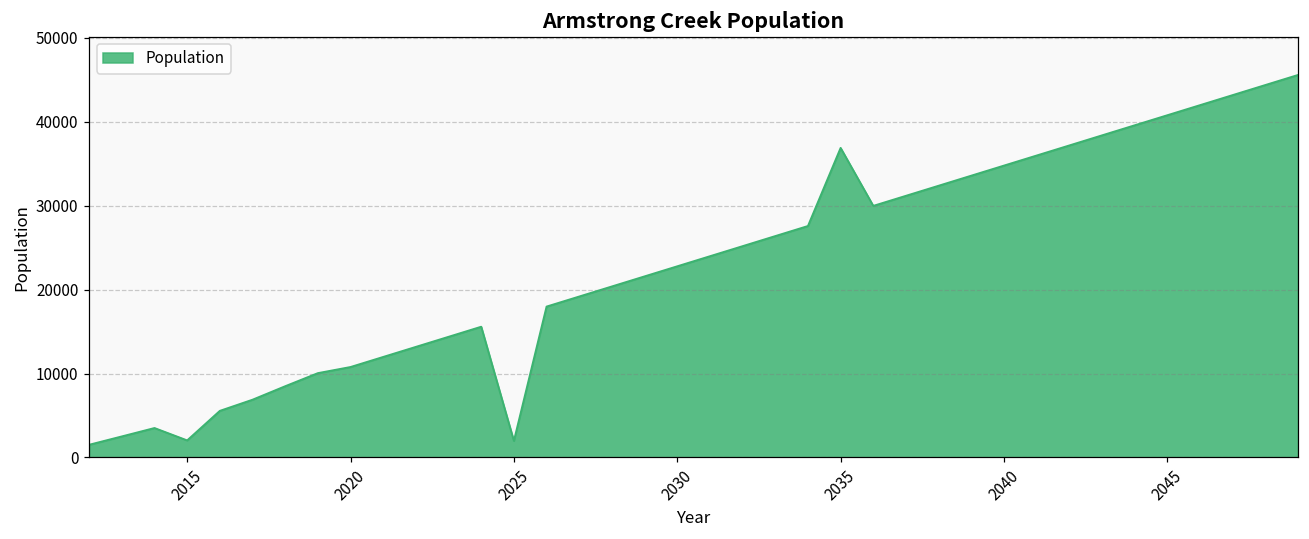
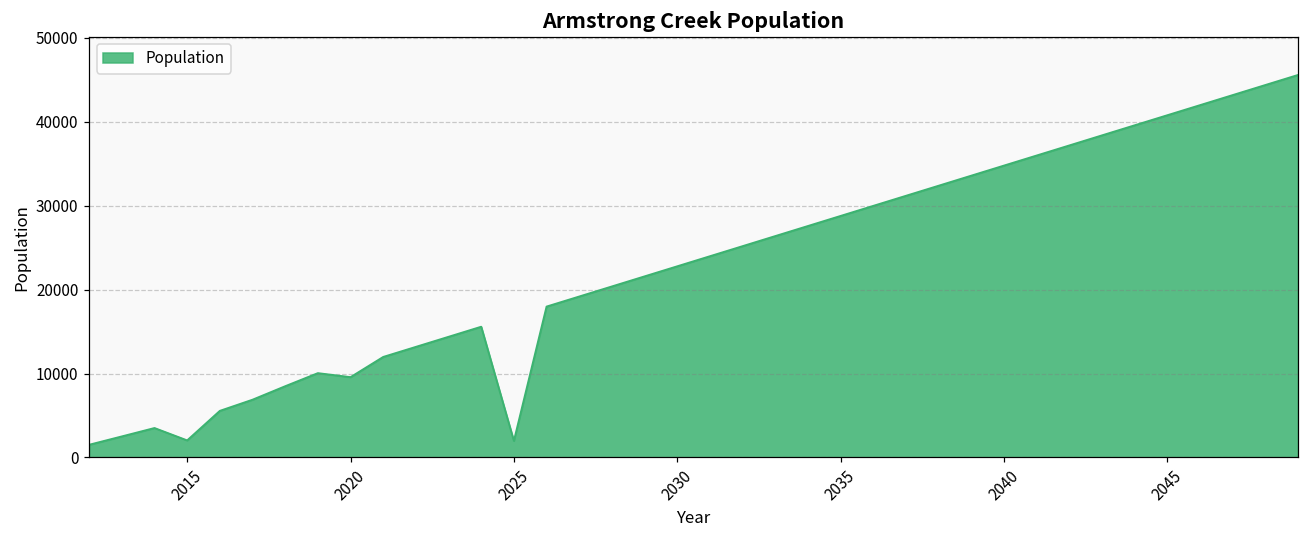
  {
    "2015": 2000,
-   "2020": 11000,
+   "2020": 10000,
    "2025": 2000,
    "2030": 23000,
-   "2035": 37000,
+   "2035": 29000,
    "2040": 35000,
    "2045": 41000
  }
